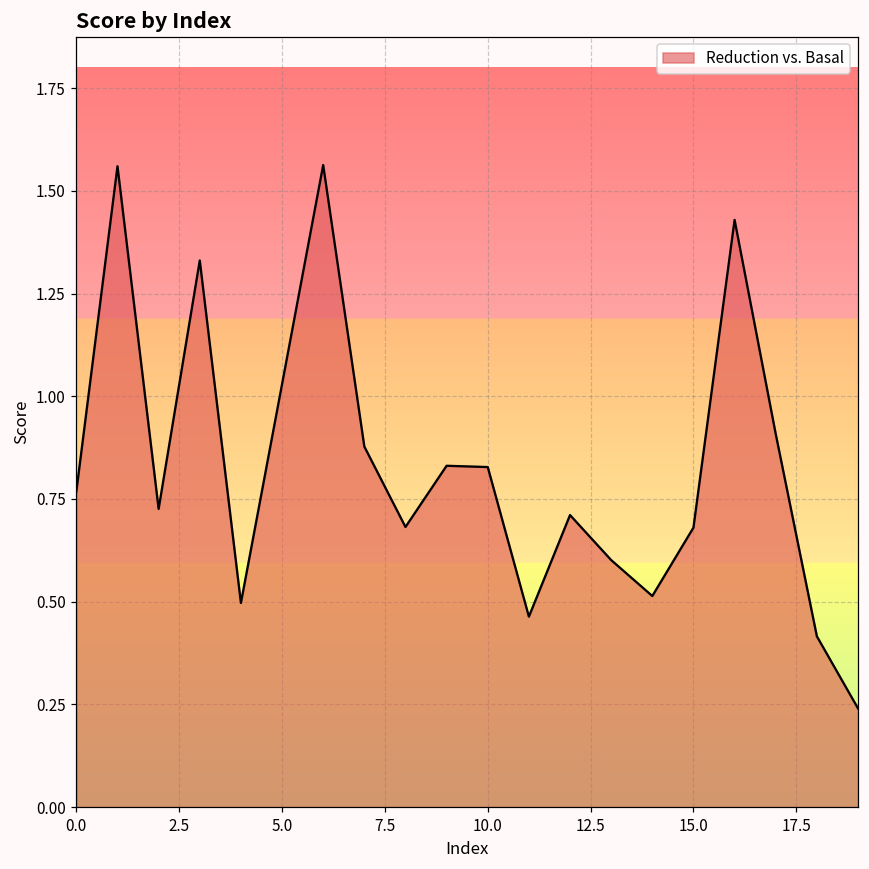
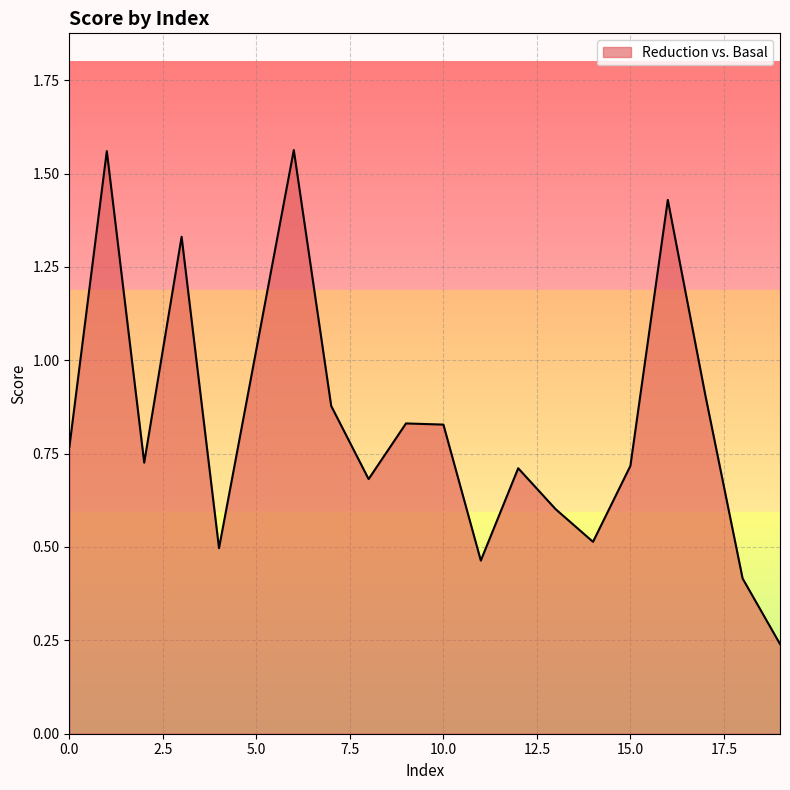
  {
    "0.0": 0.77,
    "5.0": 1.03,
    "10.0": 0.83,
-   "15.0": 0.68
+   "15.0": 0.72
  }
